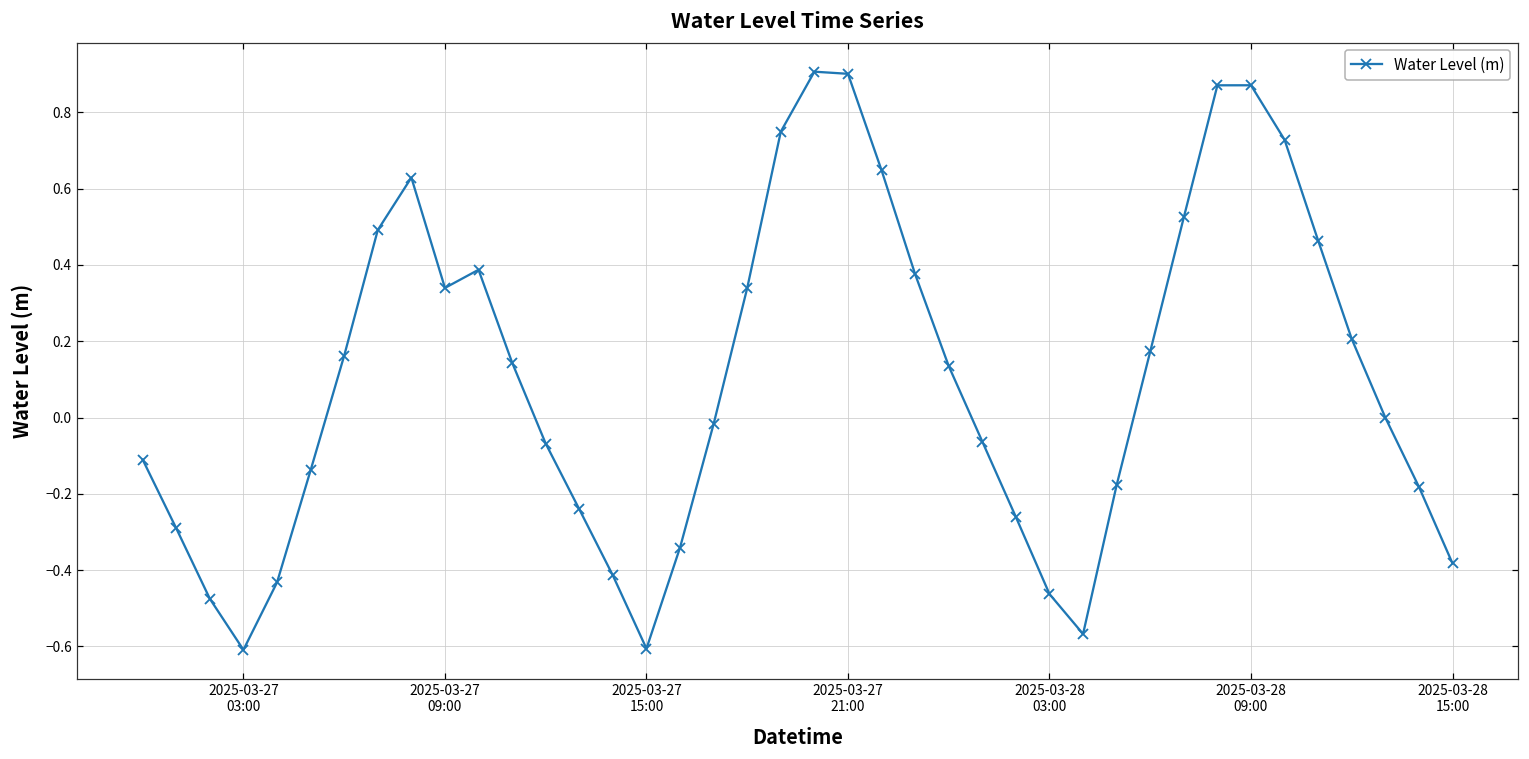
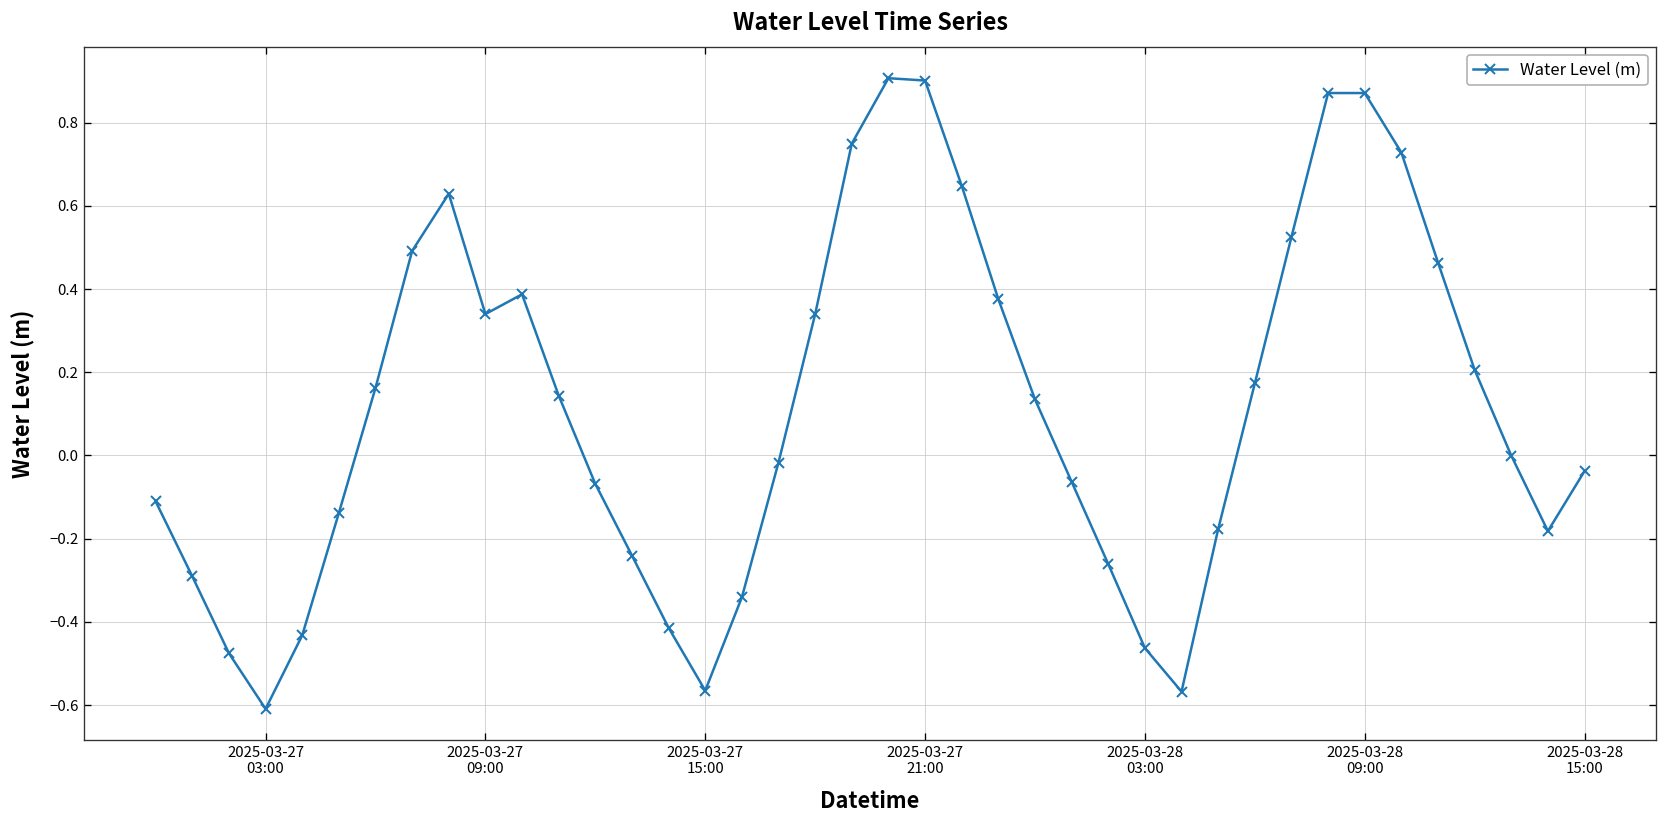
  {
    "2025-03-27 03:00": -0.61,
    "2025-03-27 09:00": 0.34,
-   "2025-03-27 15:00": -0.61,
+   "2025-03-27 15:00": -0.57,
    "2025-03-27 21:00": 0.90,
    "2025-03-28 03:00": -0.46,
    "2025-03-28 09:00": 0.87,
-   "2025-03-28 15:00": -0.38
+   "2025-03-28 15:00": -0.04
  }
